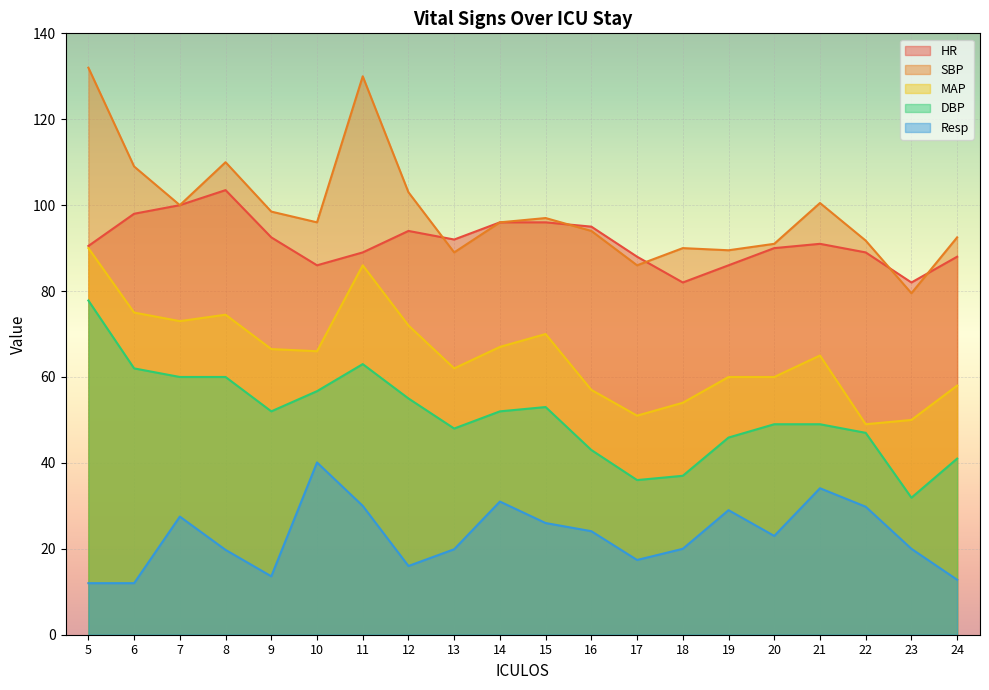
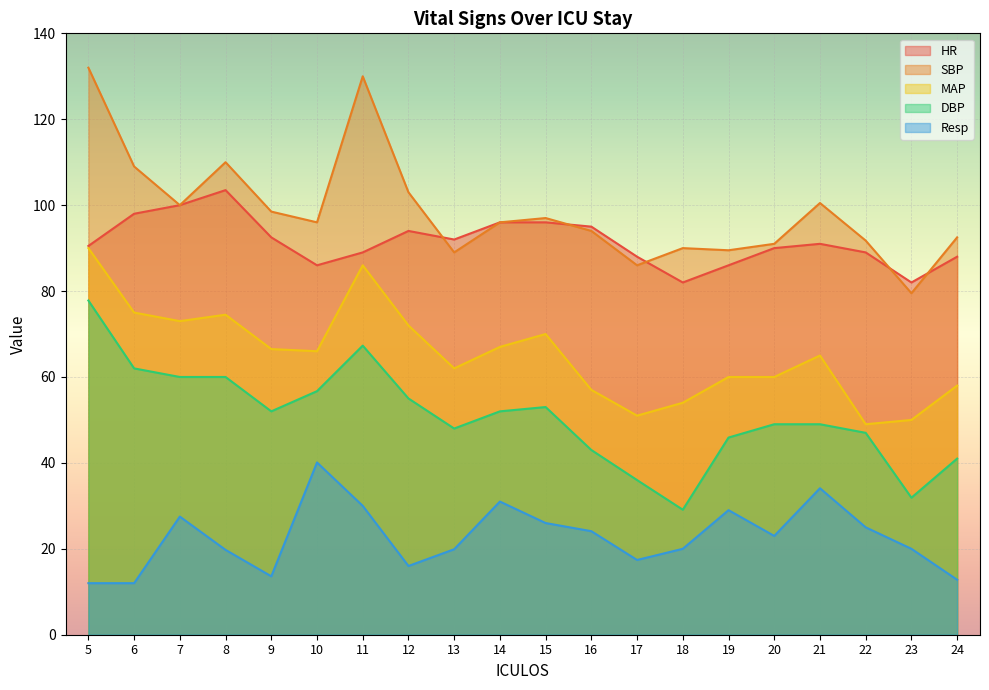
  {
    "DBP": {
      "5": 78,
      "6": 62,
      "7": 60,
      "8": 60,
      "9": 52,
      "10": 57,
-     "11": 63,
+     "11": 67,
      "12": 55,
      "13": 48,
      "14": 52,
      "15": 53,
      "16": 43,
      "17": 36,
-     "18": 37,
+     "18": 29,
      "19": 46,
      "20": 49,
      "21": 49,
      "22": 47,
      "23": 32,
      "24": 41
    },
    "Resp": {
      "5": 12,
      "6": 12,
      "7": 28,
      "8": 20,
      "9": 14,
      "10": 40,
      "11": 30,
      "12": 16,
      "13": 20,
      "14": 31,
      "15": 26,
      "16": 24,
      "17": 17,
      "18": 20,
      "19": 29,
      "20": 23,
      "21": 34,
-     "22": 30,
+     "22": 25,
      "23": 20,
      "24": 13
    }
  }
